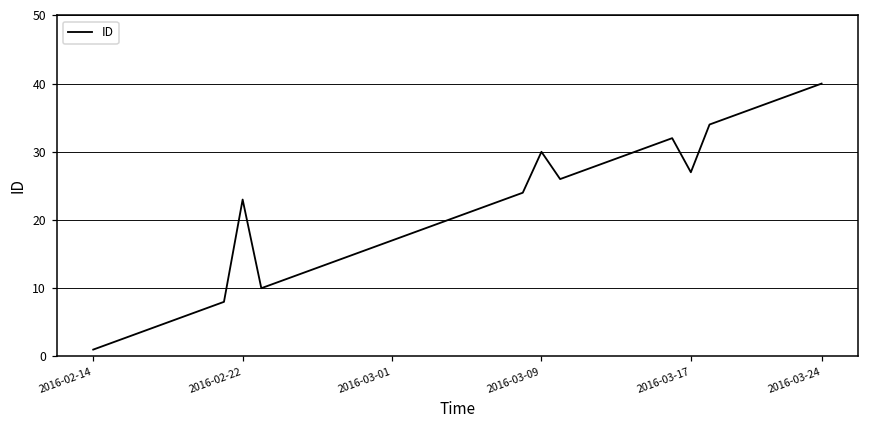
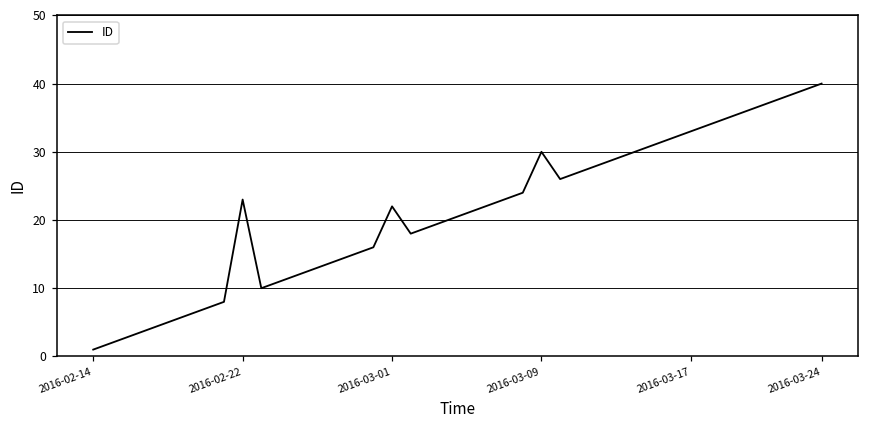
  {
    "2016-02-14": 1,
    "2016-02-22": 23,
-   "2016-03-01": 17,
+   "2016-03-01": 22,
    "2016-03-09": 30,
-   "2016-03-17": 27,
+   "2016-03-17": 33,
    "2016-03-24": 40
  }
